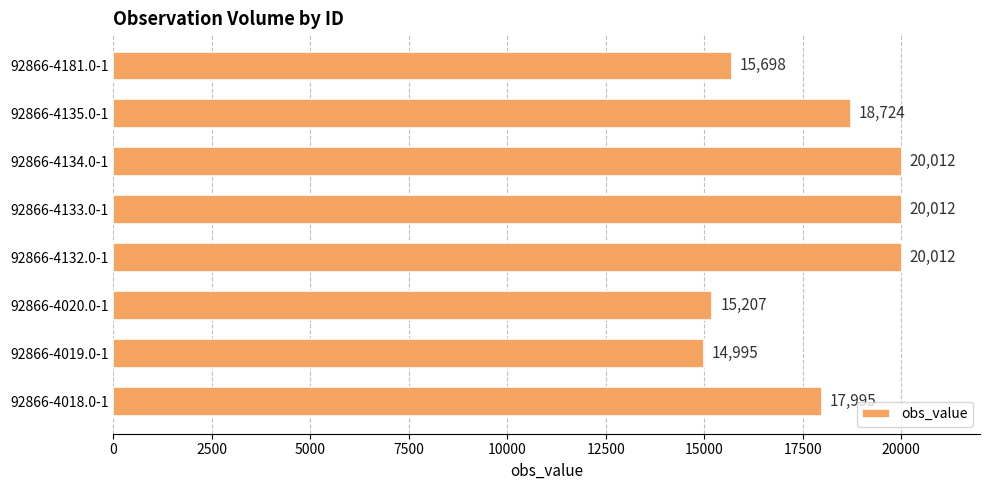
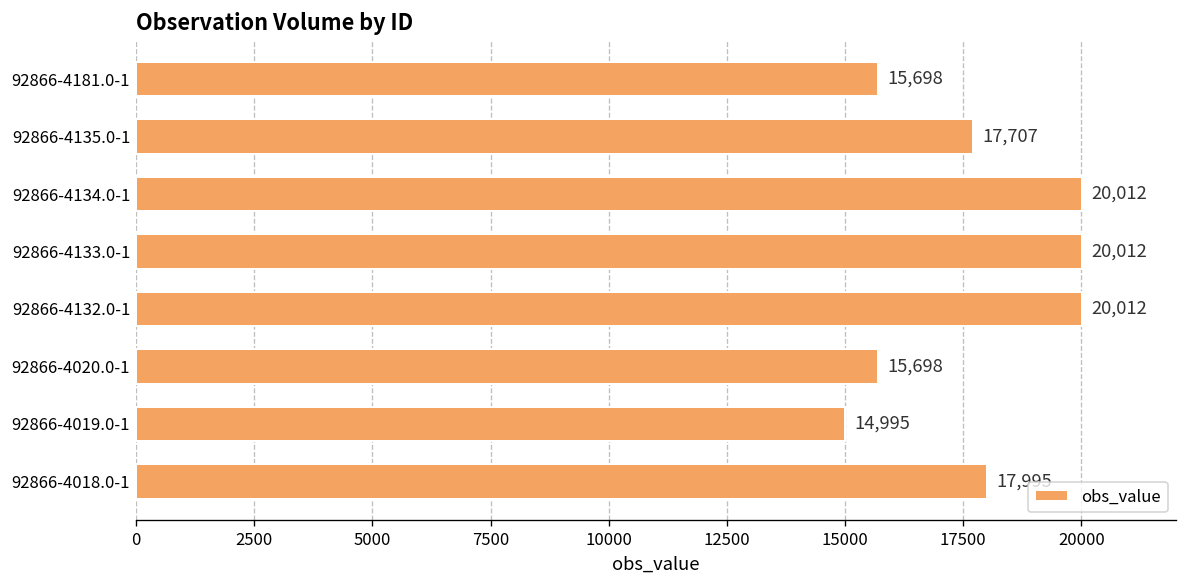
  {
    "92866-4181.0-1": "15,698",
-   "92866-4135.0-1": "18,724",
+   "92866-4135.0-1": "17,707",
    "92866-4134.0-1": "20,012",
    "92866-4133.0-1": "20,012",
    "92866-4132.0-1": "20,012",
-   "92866-4020.0-1": "15,207",
+   "92866-4020.0-1": "15,698",
    "92866-4019.0-1": "14,995"
  }
